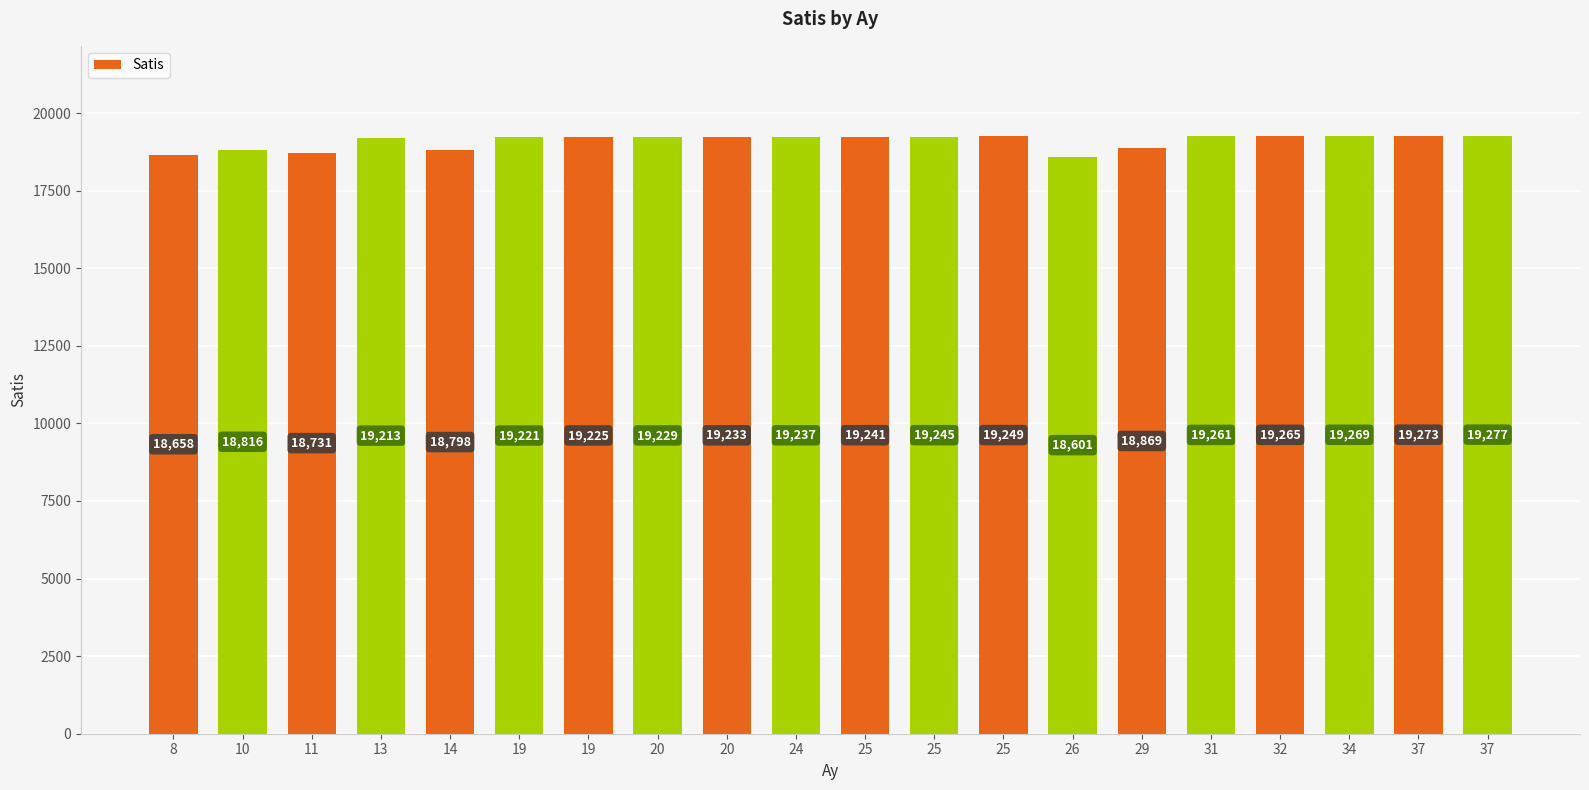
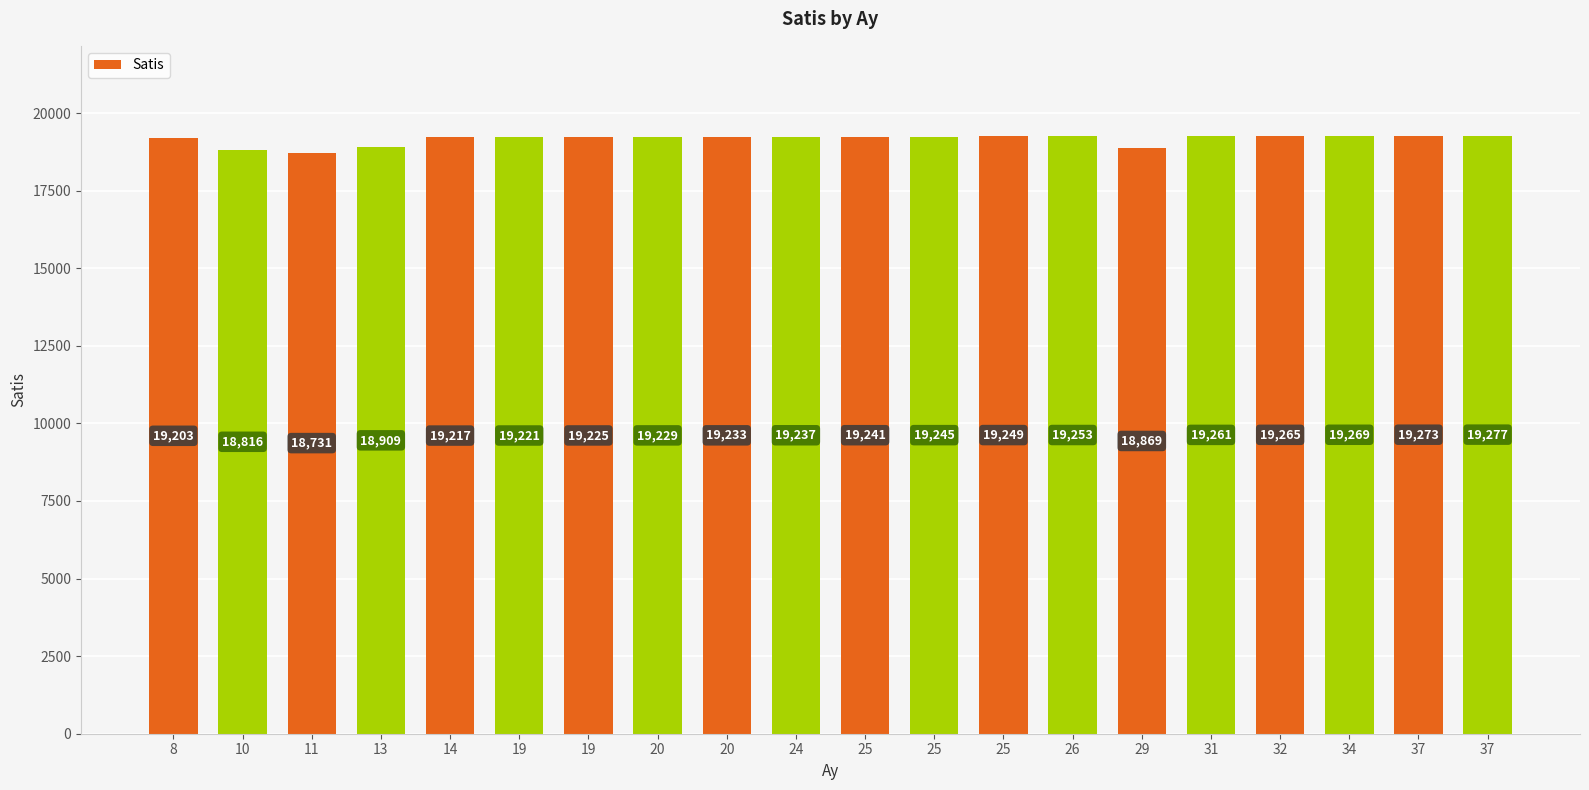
  {
-   "8": "18,658",
-   "13": "19,213",
-   "14": "18,798",
-   "26": "18,601"
+   "8": "19,203",
+   "13": "18,909",
+   "14": "19,217",
+   "26": "19,253"
  }
